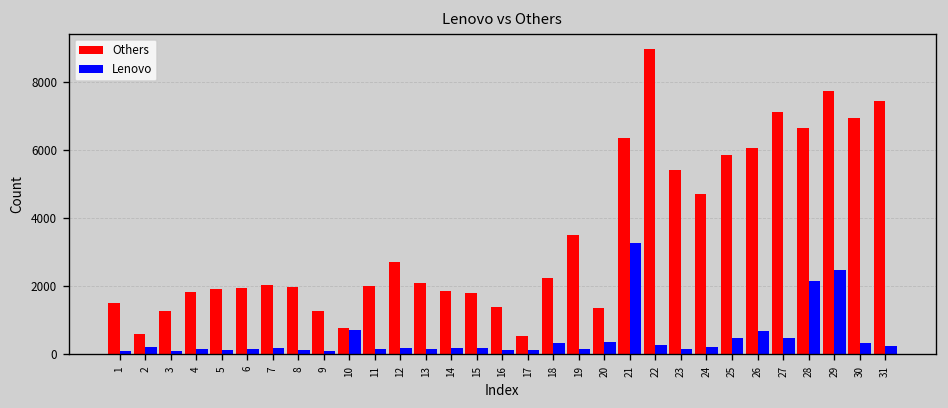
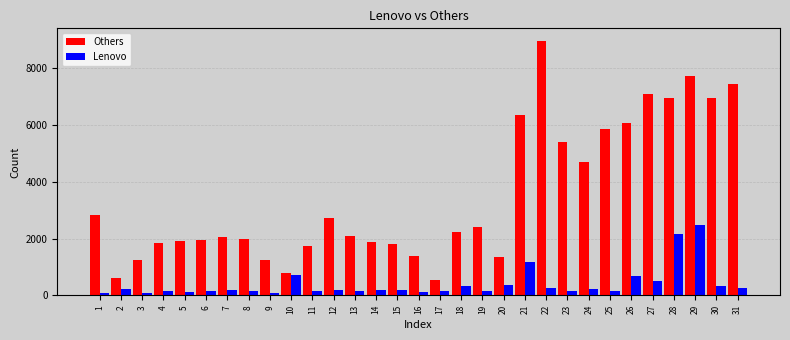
  {
    "Others": {
-     "1": 1500,
+     "1": 2800,
      "2": 600,
      "3": 1300,
      "4": 1800,
      "5": 1900,
      "6": 2000,
      "7": 2000,
      "8": 2000,
      "9": 1300,
      "10": 800,
-     "11": 2000,
+     "11": 1700,
      "12": 2700,
      "13": 2100,
      "14": 1900,
      "15": 1800,
      "16": 1400,
      "17": 500,
      "18": 2200,
-     "19": 3500,
+     "19": 2400,
      "20": 1400,
      "21": 6400,
      "22": 9000,
      "23": 5400,
      "24": 4700,
      "25": 5900,
      "26": 6100,
      "27": 7100,
-     "28": 6700,
+     "28": 7000,
      "29": 7700,
      "30": 6900,
      "31": 7400
    },
    "Lenovo": {
      "1": 100,
      "2": 200,
      "3": 100,
      "4": 200,
      "5": 100,
      "6": 200,
      "7": 200,
      "8": 100,
      "10": 700,
      "11": 100,
      "12": 200,
      "13": 200,
      "14": 200,
      "15": 200,
      "16": 100,
      "17": 100,
      "18": 300,
      "19": 200,
      "20": 400,
-     "21": 3300,
+     "21": 1200,
      "22": 300,
      "23": 200,
      "24": 200,
-     "25": 500,
+     "25": 200,
      "26": 700,
      "27": 500,
      "28": 2100,
      "29": 2500,
      "30": 300,
      "31": 300
    }
  }
